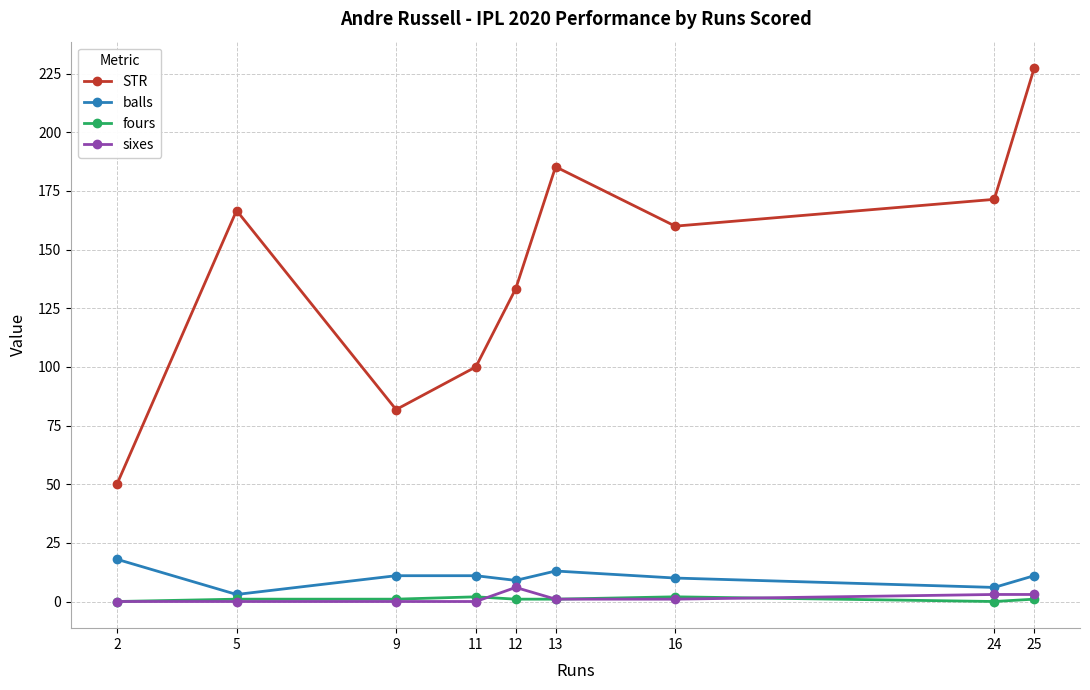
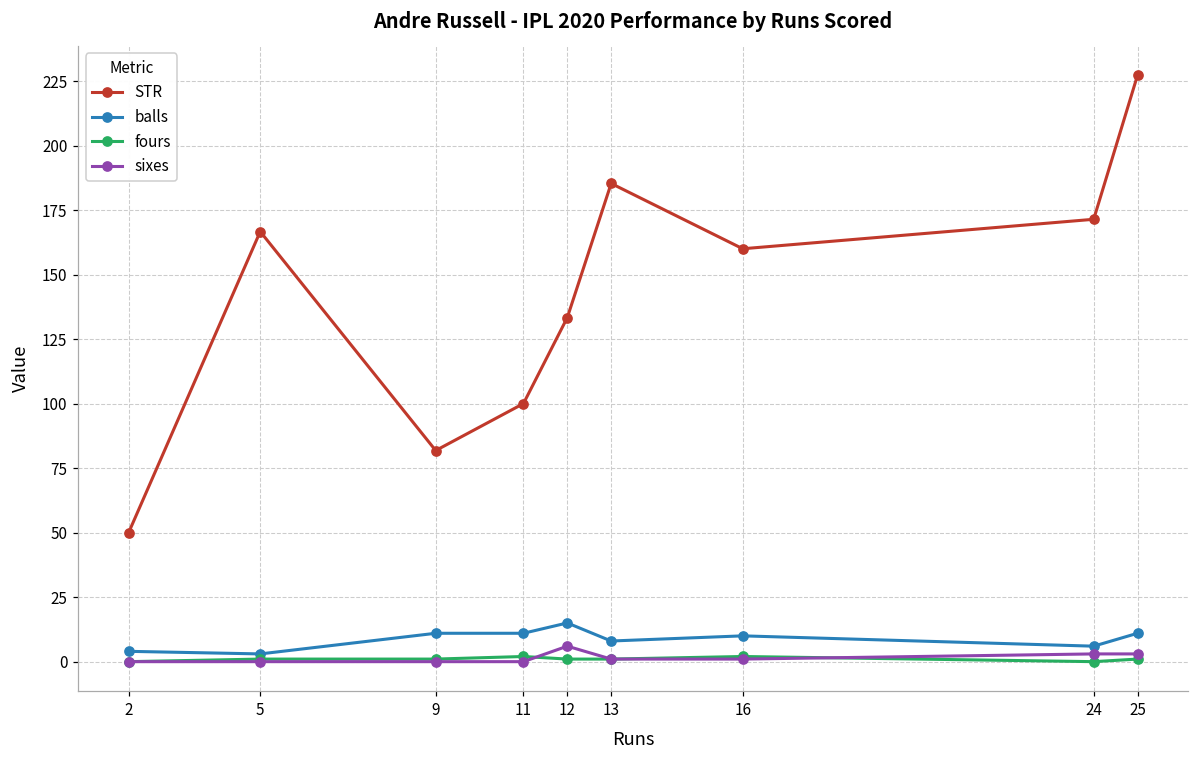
  {
    "STR": {
      "2": 50,
      "5": 167,
      "9": 82,
      "11": 100,
      "12": 133,
      "13": 185,
      "16": 160,
      "24": 171,
      "25": 227
    },
    "balls": {
-     "2": 18,
+     "2": 4,
      "5": 3,
      "9": 11,
      "11": 11,
-     "12": 9,
-     "13": 13,
+     "12": 15,
+     "13": 8,
      "16": 10,
      "24": 6,
      "25": 11
    },
    "fours": {
      "11": 2,
      "12": 1,
      "24": 0,
      "25": 1
    },
    "sixes": {
      "11": 0,
      "12": 6,
      "24": 3,
      "25": 3
    }
  }
